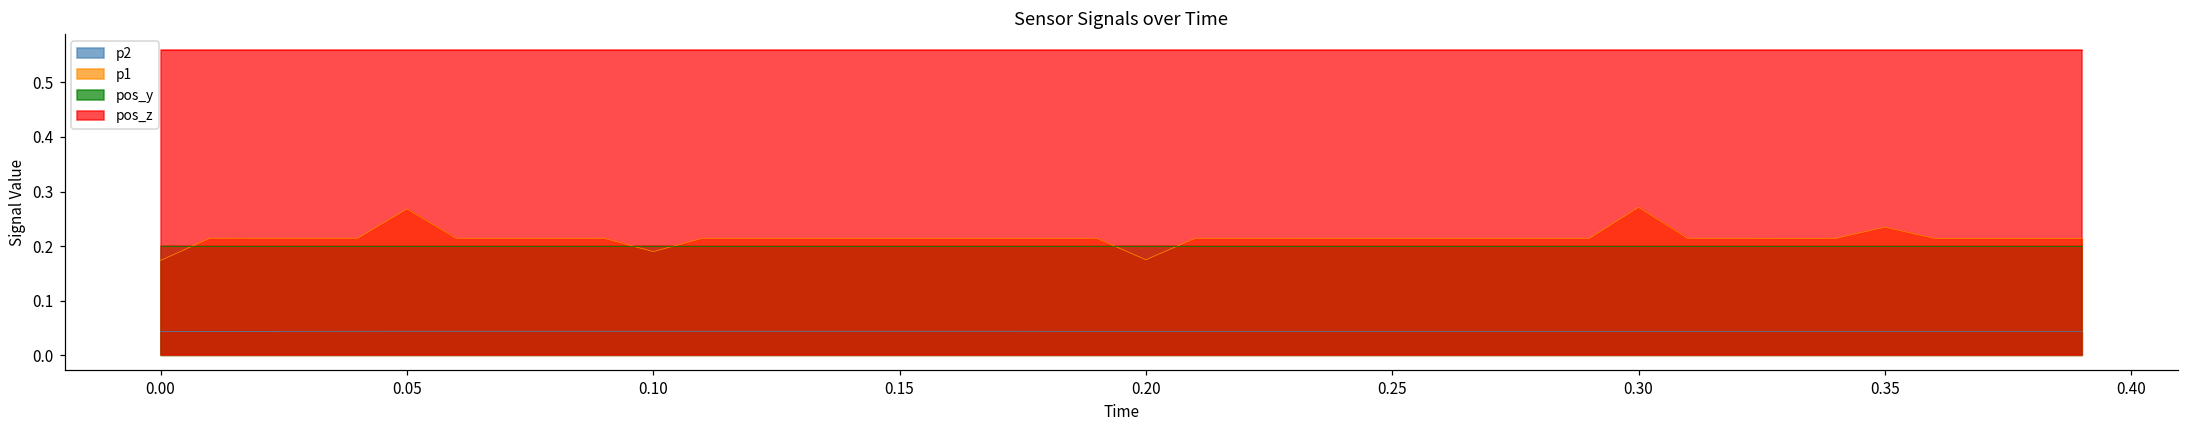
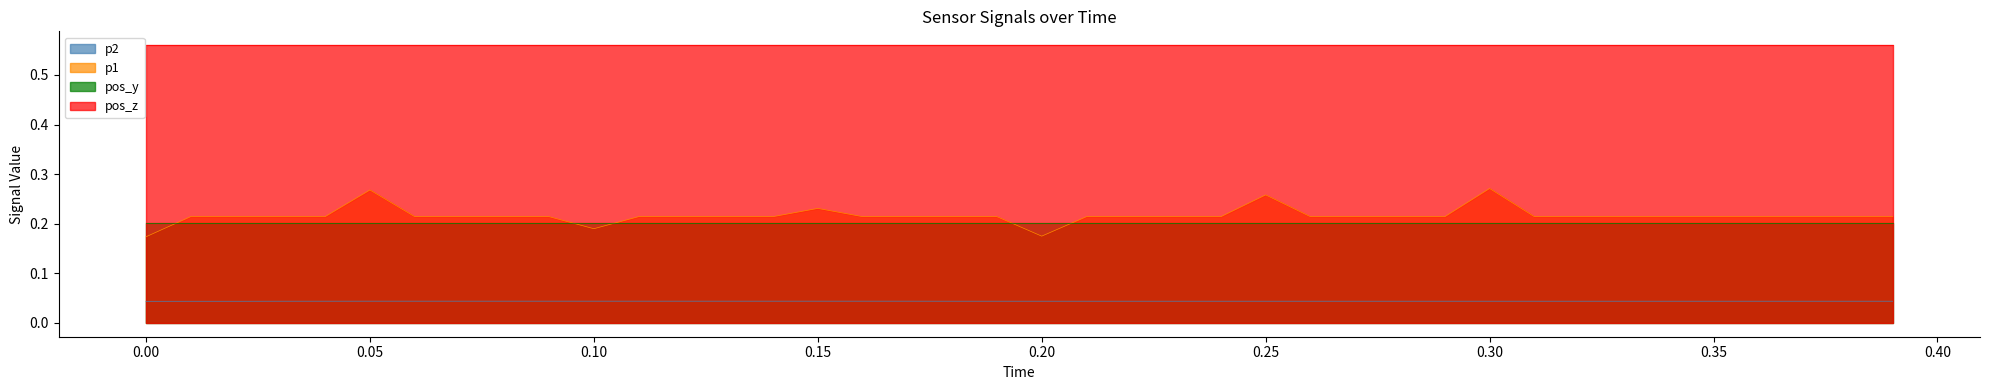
  {
    "p2": {
      "0.00": 0.04,
      "0.05": 0.04,
      "0.10": 0.04,
      "0.15": 0.04,
      "0.20": 0.04,
      "0.25": 0.04,
      "0.30": 0.04,
      "0.35": 0.04
    },
    "p1": {
      "0.00": 0.17,
      "0.05": 0.27,
      "0.10": 0.19,
-     "0.15": 0.21,
+     "0.15": 0.23,
      "0.20": 0.17,
-     "0.25": 0.21,
+     "0.25": 0.26,
      "0.30": 0.27,
-     "0.35": 0.23
+     "0.35": 0.21
    },
    "pos_y": {
      "0.00": 0.20,
      "0.05": 0.20,
      "0.10": 0.20,
      "0.15": 0.20,
      "0.20": 0.20,
      "0.25": 0.20,
      "0.30": 0.20,
      "0.35": 0.20
    },
    "pos_z": {
      "0.00": 0.56,
      "0.05": 0.56,
      "0.10": 0.56,
      "0.15": 0.56,
      "0.20": 0.56,
      "0.25": 0.56,
      "0.30": 0.56,
      "0.35": 0.56
    }
  }
